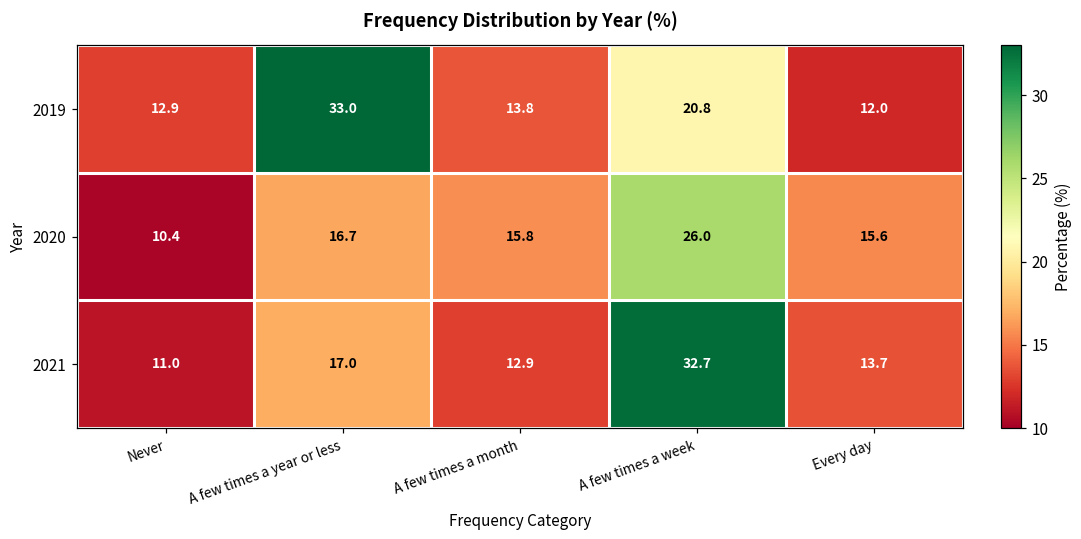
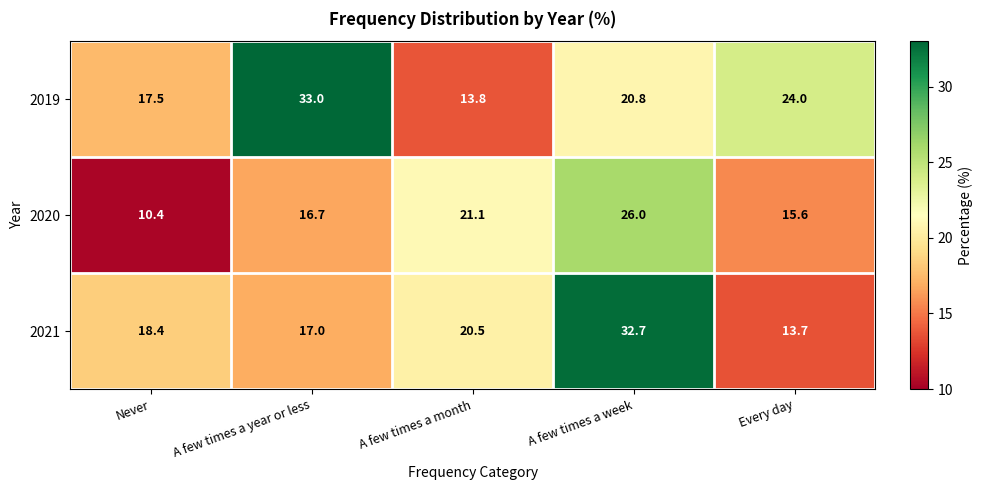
  {
    "2019": {
-     "Never": 12.9,
+     "Never": 17.5,
      "A few times a year or less": 33.0,
      "A few times a month": 13.8,
      "A few times a week": 20.8,
-     "Every day": 12.0
+     "Every day": 24.0
    },
    "2020": {
      "Never": 10.4,
      "A few times a year or less": 16.7,
-     "A few times a month": 15.8,
+     "A few times a month": 21.1,
      "A few times a week": 26.0,
      "Every day": 15.6
    },
    "2021": {
-     "Never": 11.0,
+     "Never": 18.4,
      "A few times a year or less": 17.0,
-     "A few times a month": 12.9,
+     "A few times a month": 20.5,
      "A few times a week": 32.7,
      "Every day": 13.7
    }
  }
